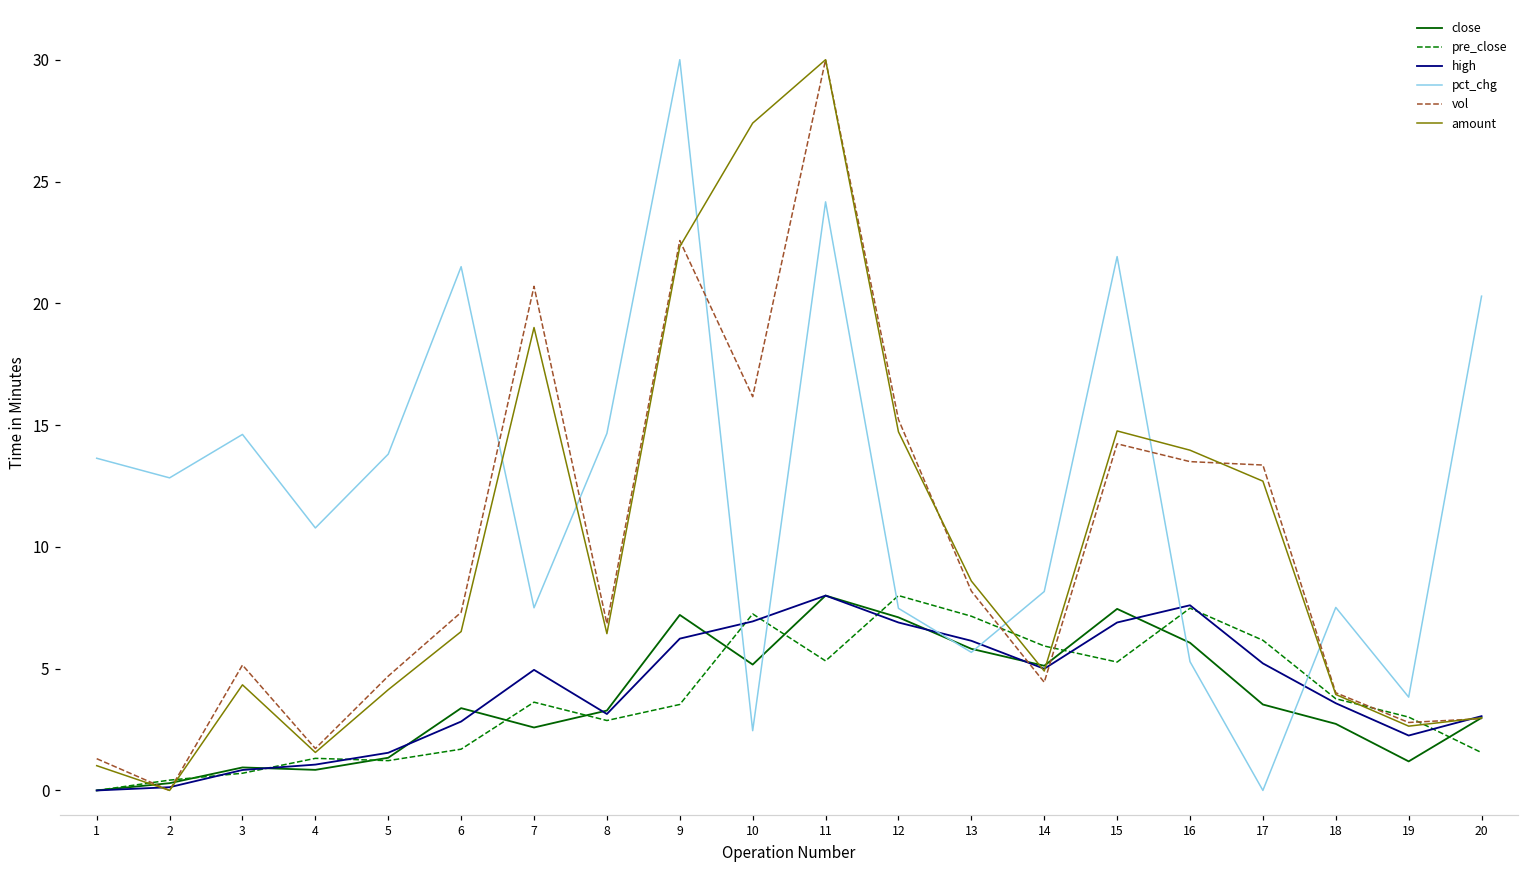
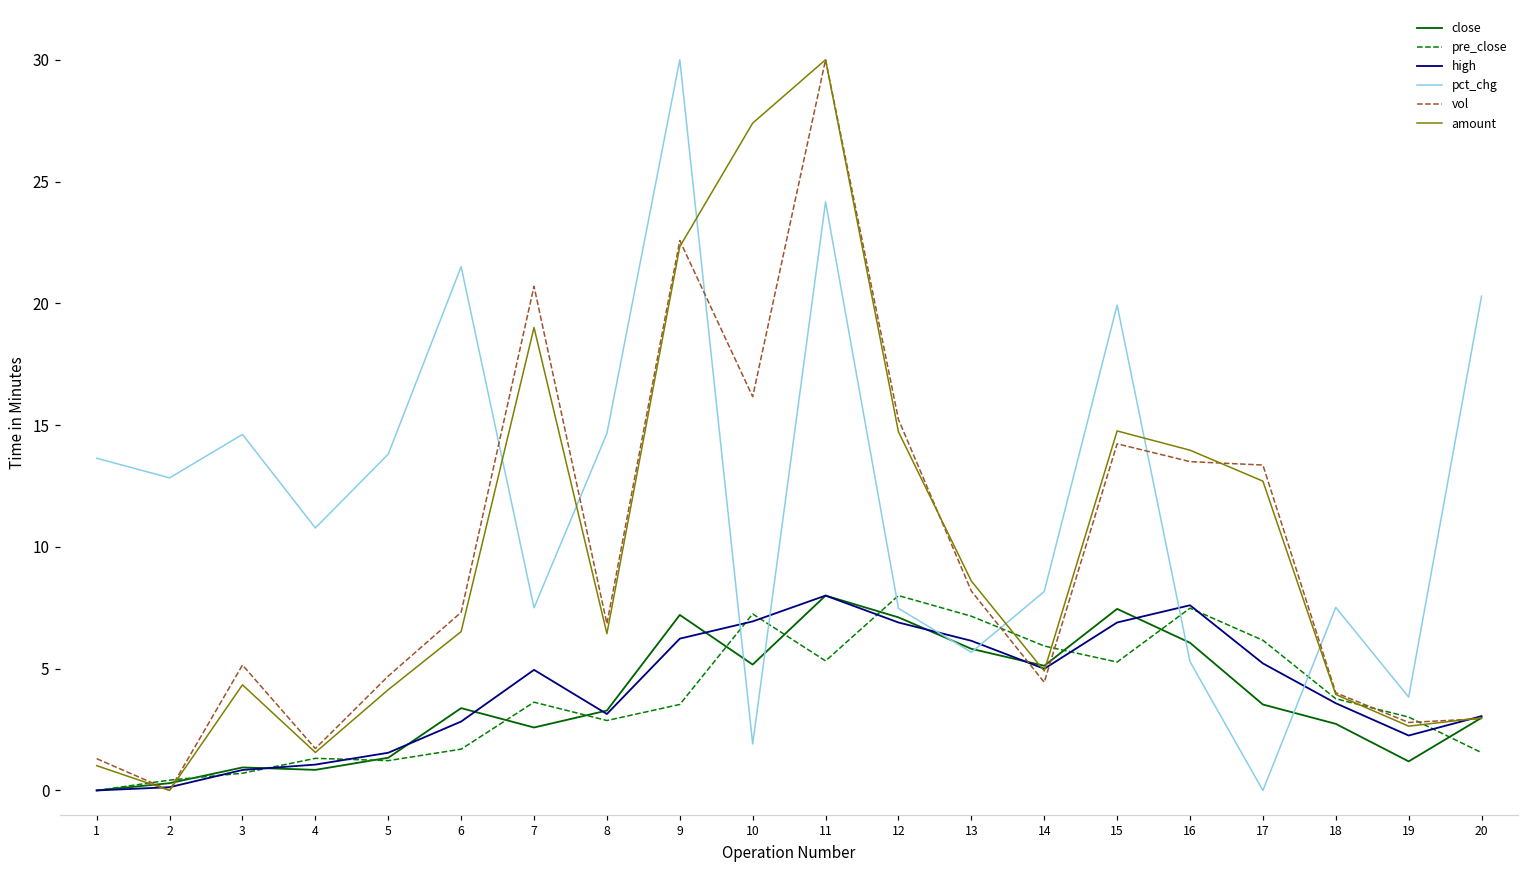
  {
    "high": {
      "2": 0.1,
      "4": 1.1,
      "5": 1.5,
      "6": 2.8,
      "7": 5.0,
      "8": 3.1,
      "9": 6.2,
      "10": 6.9,
      "12": 6.9,
      "13": 6.1,
      "15": 6.9,
      "16": 7.6,
      "17": 5.2,
      "18": 3.6,
      "19": 2.3
    },
    "pct_chg": {
      "1": 13.6,
      "2": 12.8,
      "3": 14.6,
      "4": 10.8,
      "5": 13.8,
      "6": 21.5,
      "7": 7.5,
      "8": 14.7,
      "9": 30.0,
-     "10": 2.5,
+     "10": 1.9,
      "11": 24.2,
      "12": 7.5,
      "13": 5.7,
      "14": 8.2,
-     "15": 21.9,
+     "15": 19.9,
      "16": 5.3,
      "17": 0.0,
      "18": 7.5,
      "19": 3.8,
      "20": 20.3
    },
    "vol": {
      "1": 1.3,
      "3": 5.1,
      "4": 1.7,
      "5": 4.7,
      "6": 7.3,
      "7": 20.7,
      "8": 6.8,
      "9": 22.6,
      "10": 16.2,
      "12": 15.2,
      "13": 8.2,
      "14": 4.4,
      "15": 14.2,
      "16": 13.5,
      "17": 13.4,
      "19": 2.8
    },
    "amount": {
      "1": 1.0,
      "3": 4.3,
      "4": 1.6,
      "5": 4.1,
      "6": 6.5,
      "7": 19.0,
      "8": 6.4,
      "9": 22.3,
      "10": 27.4,
      "12": 14.7,
      "13": 8.6,
      "15": 14.8,
      "16": 14.0,
      "17": 12.7,
      "19": 2.6
    }
  }
